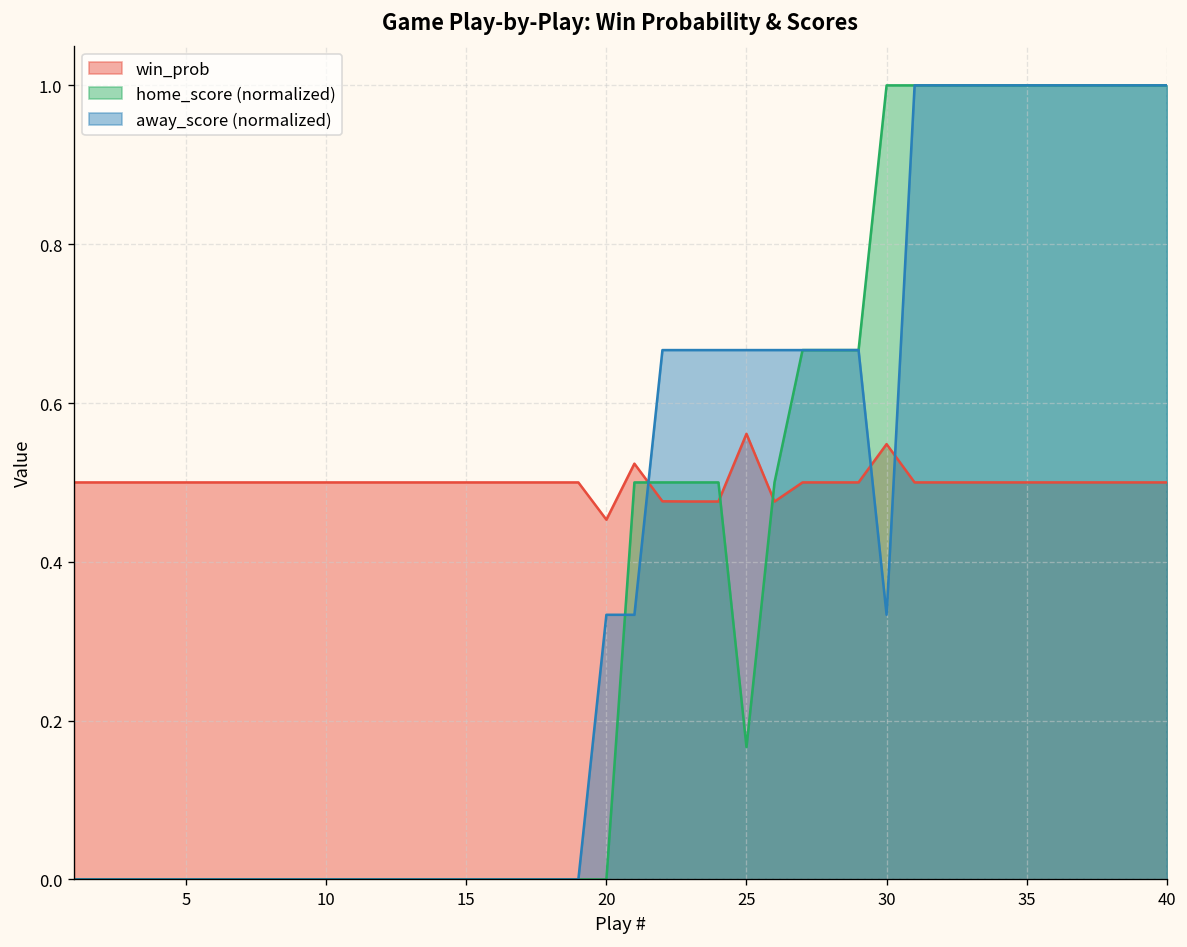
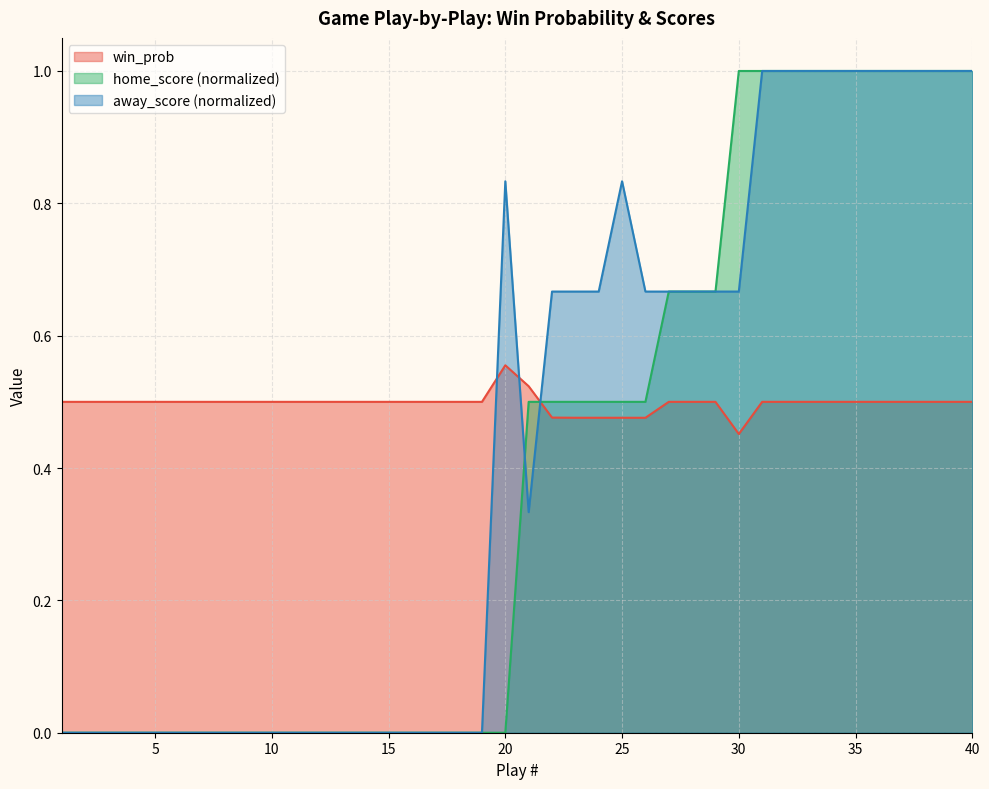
  {
    "win_prob": {
      "5": 0.50,
      "10": 0.50,
      "15": 0.50,
-     "20": 0.45,
-     "25": 0.56,
-     "30": 0.55,
+     "20": 0.56,
+     "25": 0.48,
+     "30": 0.45,
      "35": 0.50,
      "40": 0.50
    },
    "home_score (normalized)": {
      "20": 0.00,
-     "25": 0.17,
+     "25": 0.50,
      "30": 1.00
    },
    "away_score (normalized)": {
-     "20": 0.33,
-     "25": 0.67,
-     "30": 0.33
+     "20": 0.83,
+     "25": 0.83,
+     "30": 0.67
    }
  }
